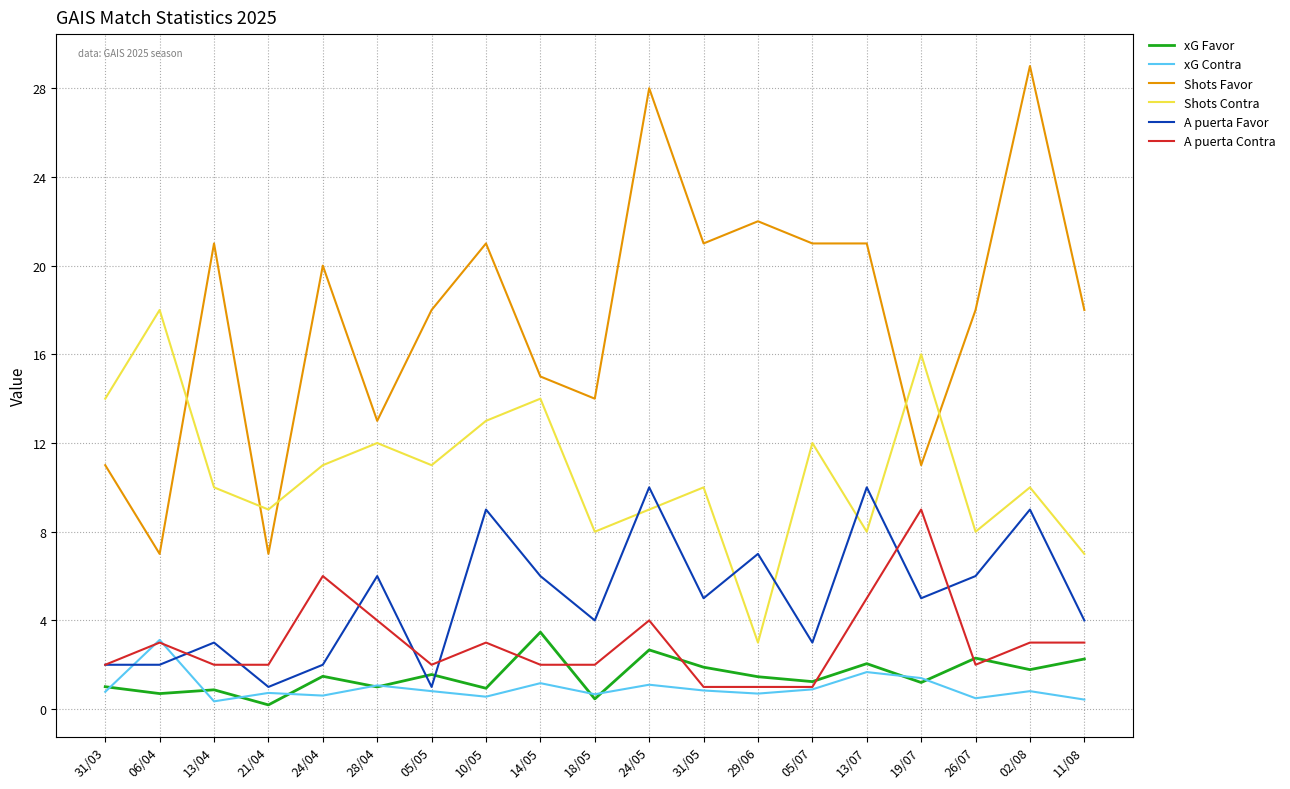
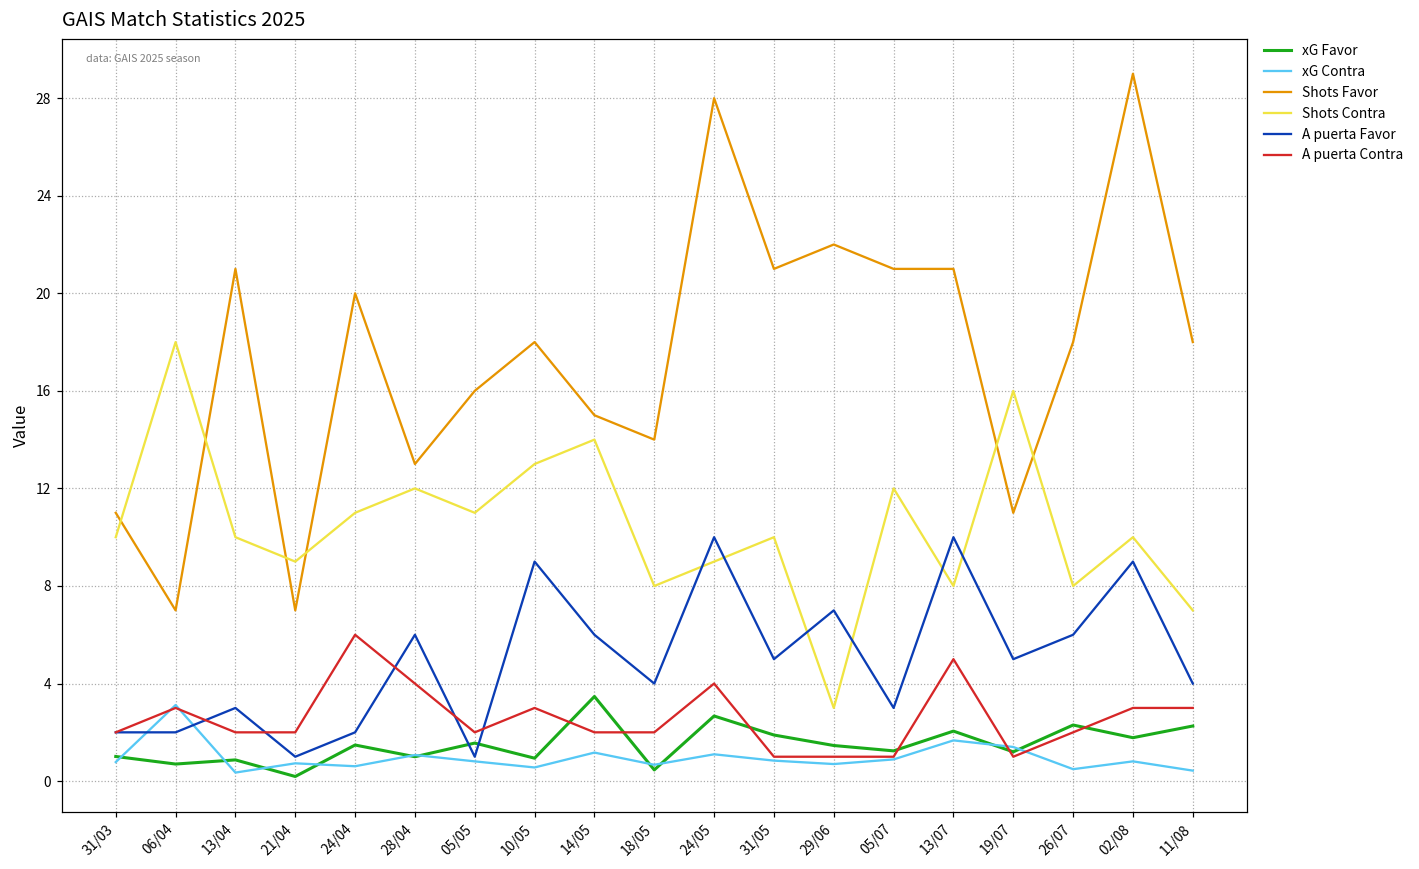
  {
    "xG Favor": {
      "31/03": 1,
      "06/04": 0.7,
      "13/04": 0.9,
      "21/04": 0.2,
      "24/04": 1.5,
      "05/05": 1.6,
      "10/05": 1,
      "14/05": 3.5,
      "18/05": 0.5,
      "24/05": 2.7,
      "31/05": 2,
      "29/06": 1.5,
      "05/07": 1.2,
      "13/07": 2,
      "19/07": 1.2,
      "26/07": 2.3,
      "02/08": 1.8,
      "11/08": 2.3
    },
    "xG Contra": {
      "31/03": 0.8,
      "06/04": 3.1,
      "13/04": 0.4,
      "21/04": 0.7,
      "24/04": 0.6,
      "05/05": 0.8,
      "10/05": 0.6,
      "14/05": 1.2,
      "18/05": 0.7,
      "24/05": 1,
      "31/05": 0.8,
      "29/06": 0.7,
      "13/07": 1.7,
      "19/07": 1.4,
      "26/07": 0.5,
      "02/08": 0.8,
      "11/08": 0.4
    },
    "Shots Favor": {
      "31/03": 11,
      "06/04": 7,
      "13/04": 21,
      "21/04": 7,
      "24/04": 20,
      "28/04": 13,
-     "05/05": 18,
-     "10/05": 21,
+     "05/05": 16,
+     "10/05": 18,
      "14/05": 15,
      "18/05": 14,
      "24/05": 28,
      "31/05": 21,
      "29/06": 22,
      "05/07": 21,
      "13/07": 21,
      "19/07": 11,
      "26/07": 18,
      "02/08": 29,
      "11/08": 18
    },
    "Shots Contra": {
-     "31/03": 14,
+     "31/03": 10,
      "06/04": 18,
      "13/04": 10,
      "21/04": 9,
      "24/04": 11,
      "28/04": 12,
      "05/05": 11,
      "10/05": 13,
      "14/05": 14,
      "18/05": 8,
      "24/05": 9,
      "31/05": 10,
      "29/06": 3,
      "05/07": 12,
      "13/07": 8,
      "19/07": 16,
      "26/07": 8,
      "02/08": 10,
      "11/08": 7
    },
    "A puerta Favor": {
      "06/04": 2,
      "13/04": 3,
      "21/04": 1,
      "24/04": 2,
      "28/04": 6,
      "05/05": 1,
      "10/05": 9,
      "14/05": 6,
      "18/05": 4,
      "24/05": 10,
      "31/05": 5,
      "29/06": 7,
      "05/07": 3,
      "13/07": 10,
      "19/07": 5,
      "26/07": 6,
      "02/08": 9,
      "11/08": 4
    },
    "A puerta Contra": {
      "06/04": 3,
      "13/04": 2,
      "21/04": 2,
      "24/04": 6,
      "28/04": 4,
      "05/05": 2,
      "10/05": 3,
      "14/05": 2,
      "18/05": 2,
      "24/05": 4,
      "31/05": 1,
      "29/06": 1,
      "13/07": 5,
-     "19/07": 9,
+     "19/07": 1,
      "26/07": 2,
      "02/08": 3,
      "11/08": 3
    }
  }
